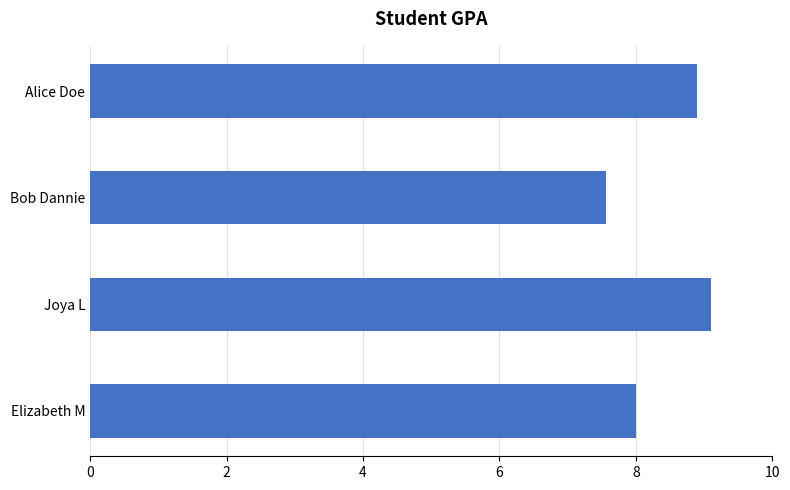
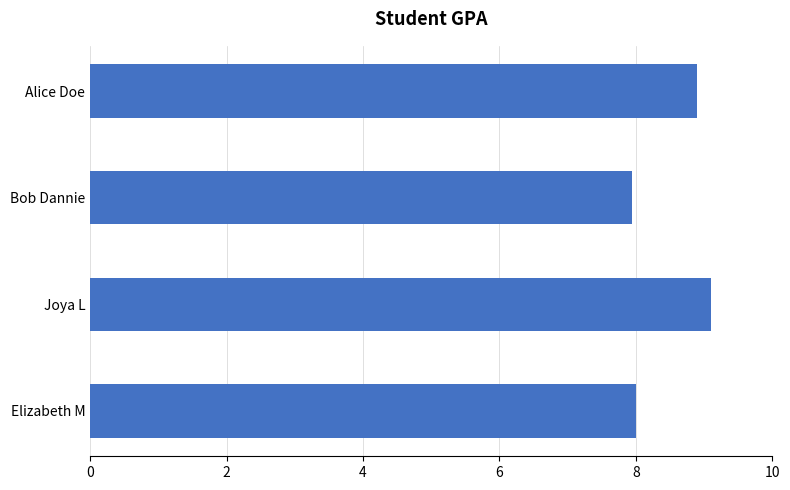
  {
    "Alice Doe": 8.9,
-   "Bob Dannie": 7.6,
+   "Bob Dannie": 8.0,
    "Joya L": 9.1,
    "Elizabeth M": 8.0
  }
